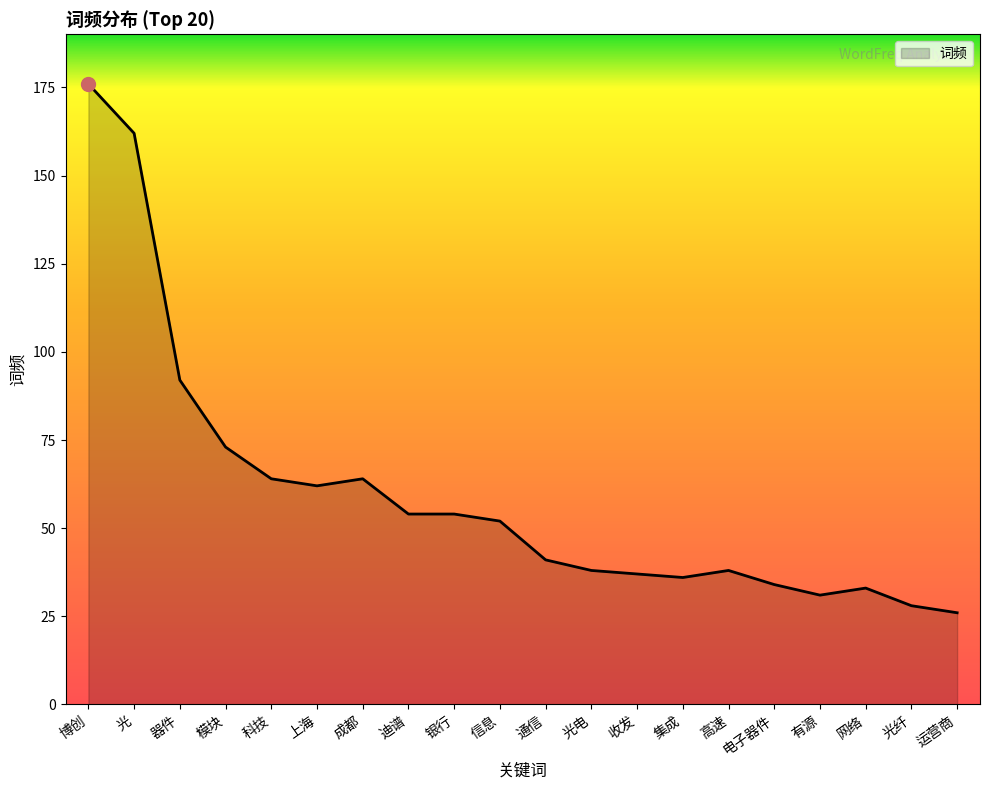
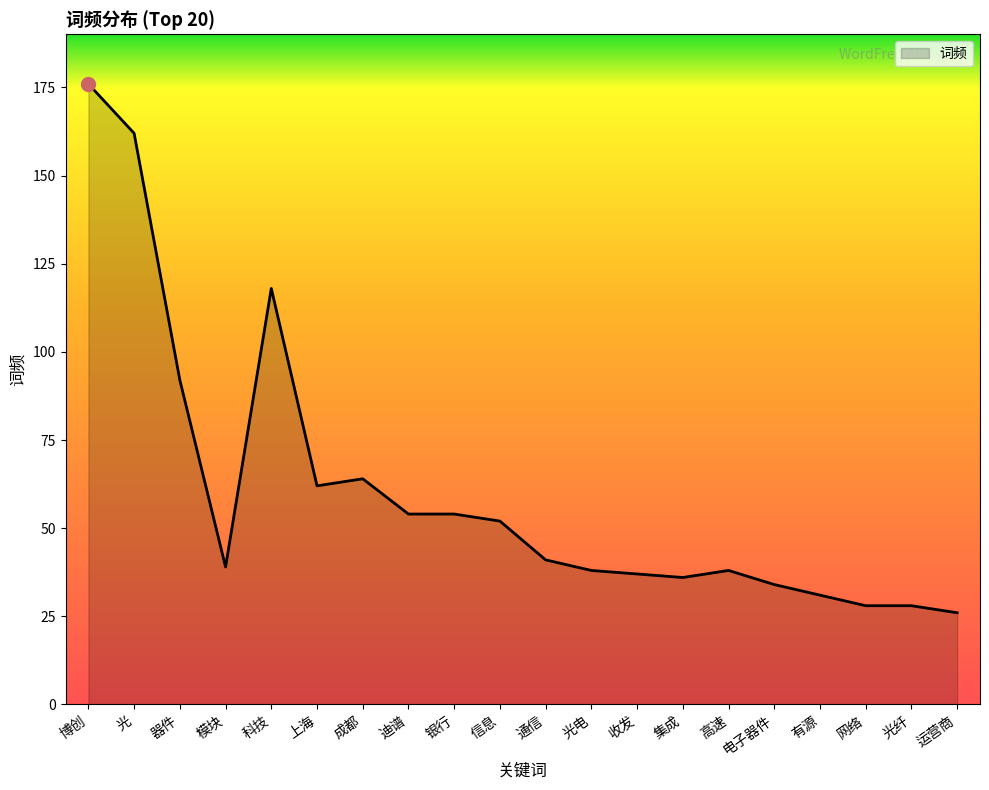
  {
    "词频": {
      "光": 162,
      "器件": 92,
-     "模块": 73,
-     "科技": 64,
+     "模块": 39,
+     "科技": 118,
      "上海": 62,
      "成都": 64,
      "迪谱": 54,
      "银行": 54,
      "信息": 52,
      "通信": 41,
      "光电": 38,
      "收发": 37,
      "集成": 36,
      "高速": 38,
      "电子器件": 34,
      "有源": 31,
-     "网络": 33,
+     "网络": 28,
      "光纤": 28,
      "运营商": 26
    }
  }
